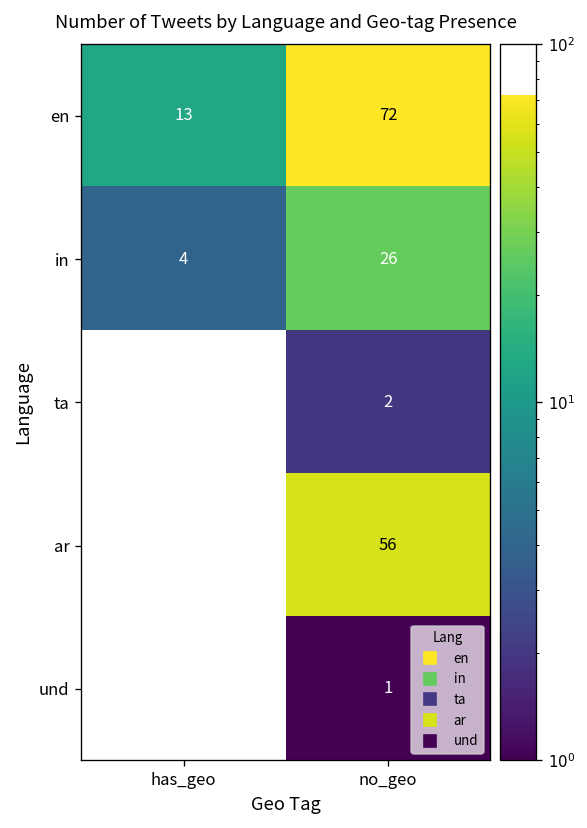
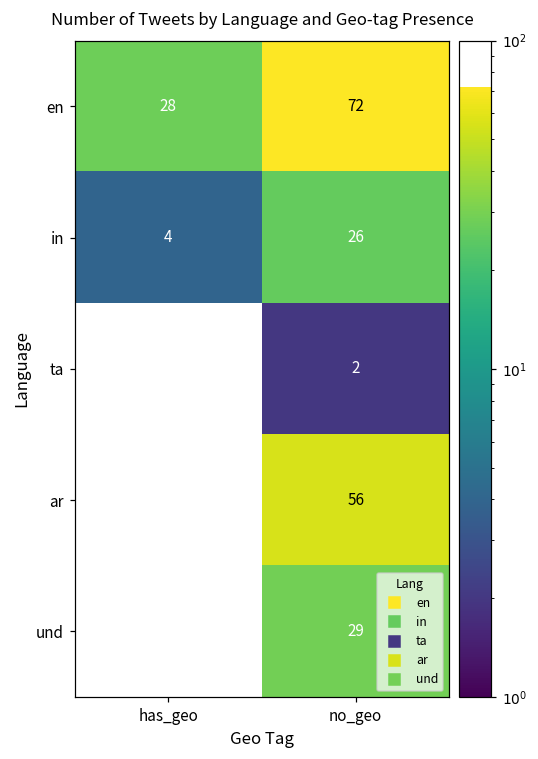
  {
    "en": {
-     "has_geo": 13,
+     "has_geo": 28,
      "no_geo": 72
    },
    "in": {
      "has_geo": 4,
      "no_geo": 26
    },
    "ta": {
      "no_geo": 2
    },
    "ar": {
      "no_geo": 56
    },
    "und": {
-     "no_geo": 1
+     "no_geo": 29
    }
  }
